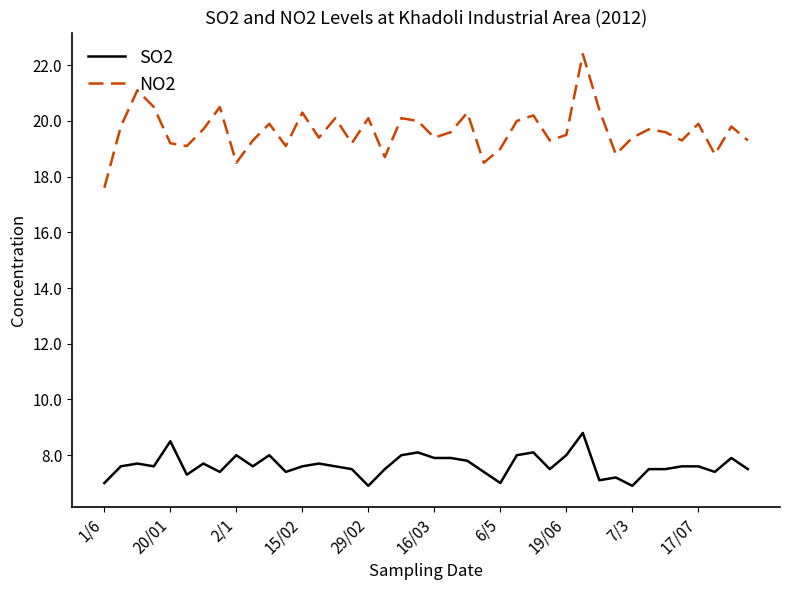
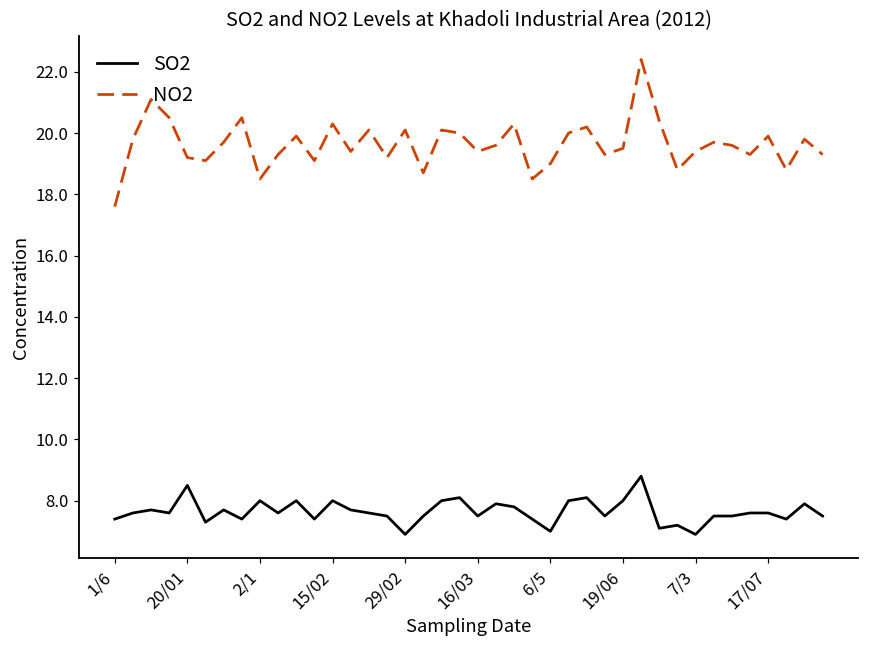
  {
    "SO2": {
-     "1/6": 7.0,
+     "1/6": 7.4,
      "20/01": 8.5,
      "2/1": 8.0,
-     "15/02": 7.6,
+     "15/02": 8.0,
      "29/02": 6.9,
-     "16/03": 7.9,
+     "16/03": 7.5,
      "6/5": 7.0,
      "19/06": 8.0,
      "7/3": 6.9,
      "17/07": 7.6
    },
    "NO2": {
      "1/6": 17.6,
      "20/01": 19.2,
      "2/1": 18.5,
      "15/02": 20.3,
      "29/02": 20.1,
      "16/03": 19.4,
      "6/5": 19.0,
      "19/06": 19.5,
      "7/3": 19.4,
      "17/07": 19.9
    }
  }
